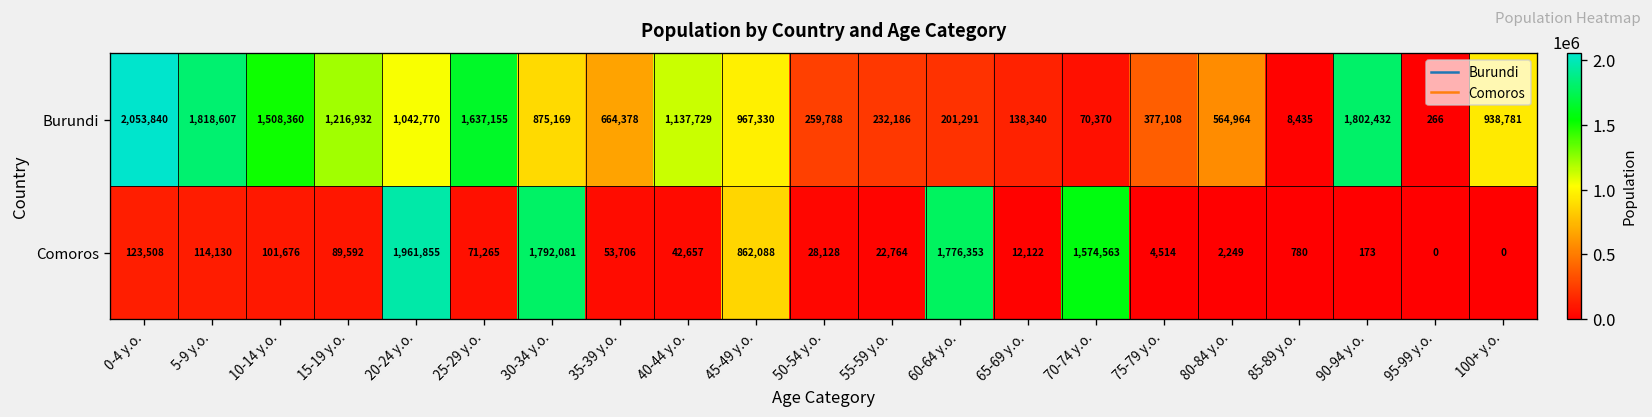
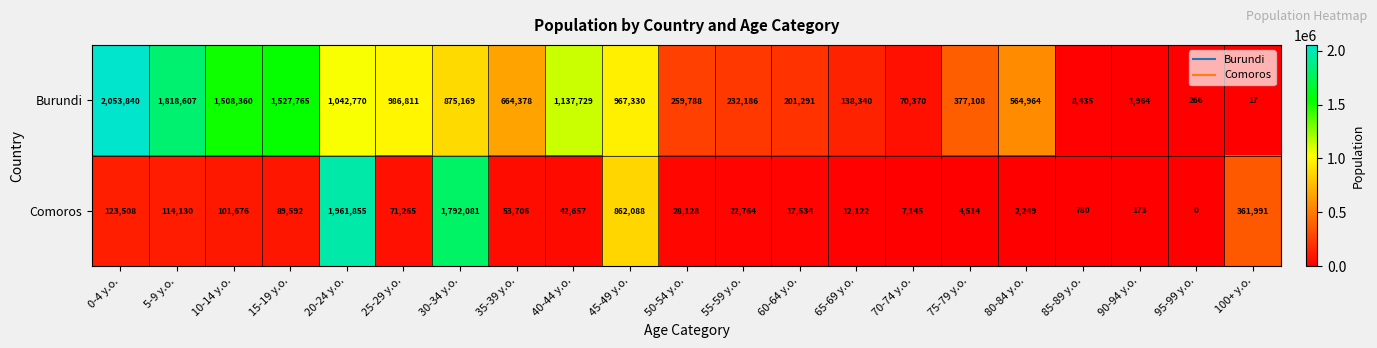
  {
    "Burundi": {
      "0-4 y.o.": "2,053,840",
      "5-9 y.o.": "1,818,607",
      "10-14 y.o.": "1,508,360",
-     "15-19 y.o.": "1,216,932",
+     "15-19 y.o.": "1,527,765",
      "20-24 y.o.": "1,042,770",
-     "25-29 y.o.": "1,637,155",
+     "25-29 y.o.": "986,811",
      "30-34 y.o.": "875,169",
      "35-39 y.o.": "664,378",
      "40-44 y.o.": "1,137,729",
      "45-49 y.o.": "967,330",
      "50-54 y.o.": "259,788",
      "55-59 y.o.": "232,186",
      "60-64 y.o.": "201,291",
      "65-69 y.o.": "138,340",
      "70-74 y.o.": "70,370",
      "75-79 y.o.": "377,108",
      "80-84 y.o.": "564,964",
      "85-89 y.o.": "8,435",
-     "90-94 y.o.": "1,802,432",
+     "90-94 y.o.": "1,964",
      "95-99 y.o.": "266",
-     "100+ y.o.": "938,781"
+     "100+ y.o.": "17"
    },
    "Comoros": {
      "0-4 y.o.": "123,508",
      "5-9 y.o.": "114,130",
      "10-14 y.o.": "101,676",
      "15-19 y.o.": "89,592",
      "20-24 y.o.": "1,961,855",
      "25-29 y.o.": "71,265",
      "30-34 y.o.": "1,792,081",
      "35-39 y.o.": "53,706",
      "40-44 y.o.": "42,657",
      "45-49 y.o.": "862,088",
      "50-54 y.o.": "28,128",
      "55-59 y.o.": "22,764",
-     "60-64 y.o.": "1,776,353",
+     "60-64 y.o.": "17,534",
      "65-69 y.o.": "12,122",
-     "70-74 y.o.": "1,574,563",
+     "70-74 y.o.": "7,145",
      "75-79 y.o.": "4,514",
      "80-84 y.o.": "2,249",
      "85-89 y.o.": "780",
      "90-94 y.o.": "173",
      "95-99 y.o.": "0",
-     "100+ y.o.": "0"
+     "100+ y.o.": "361,991"
    }
  }
